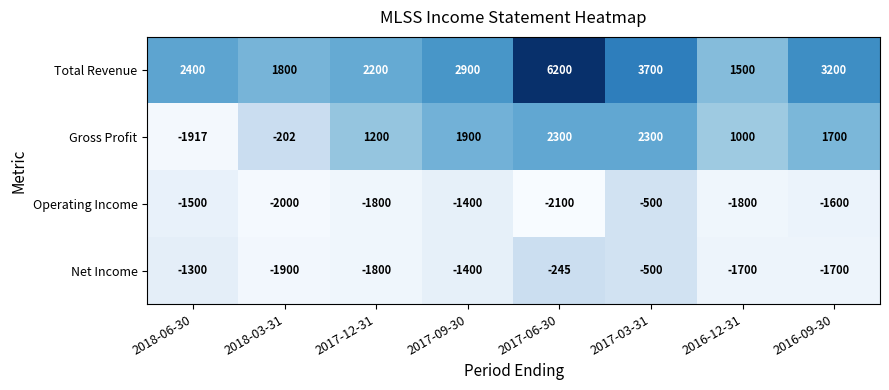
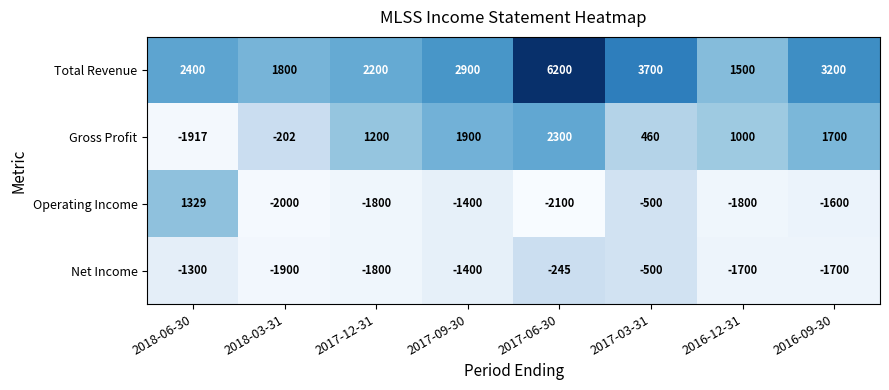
  {
    "Total Revenue": {
      "2018-06-30": 2400,
      "2018-03-31": 1800,
      "2017-12-31": 2200,
      "2017-09-30": 2900,
      "2017-06-30": 6200,
      "2017-03-31": 3700,
      "2016-12-31": 1500,
      "2016-09-30": 3200
    },
    "Gross Profit": {
      "2018-06-30": -1917,
      "2018-03-31": -202,
      "2017-12-31": 1200,
      "2017-09-30": 1900,
      "2017-06-30": 2300,
-     "2017-03-31": 2300,
+     "2017-03-31": 460,
      "2016-12-31": 1000,
      "2016-09-30": 1700
    },
    "Operating Income": {
-     "2018-06-30": -1500,
+     "2018-06-30": 1329,
      "2018-03-31": -2000,
      "2017-12-31": -1800,
      "2017-09-30": -1400,
      "2017-06-30": -2100,
      "2017-03-31": -500,
      "2016-12-31": -1800,
      "2016-09-30": -1600
    },
    "Net Income": {
      "2018-06-30": -1300,
      "2018-03-31": -1900,
      "2017-12-31": -1800,
      "2017-09-30": -1400,
      "2017-06-30": -245,
      "2017-03-31": -500,
      "2016-12-31": -1700,
      "2016-09-30": -1700
    }
  }
